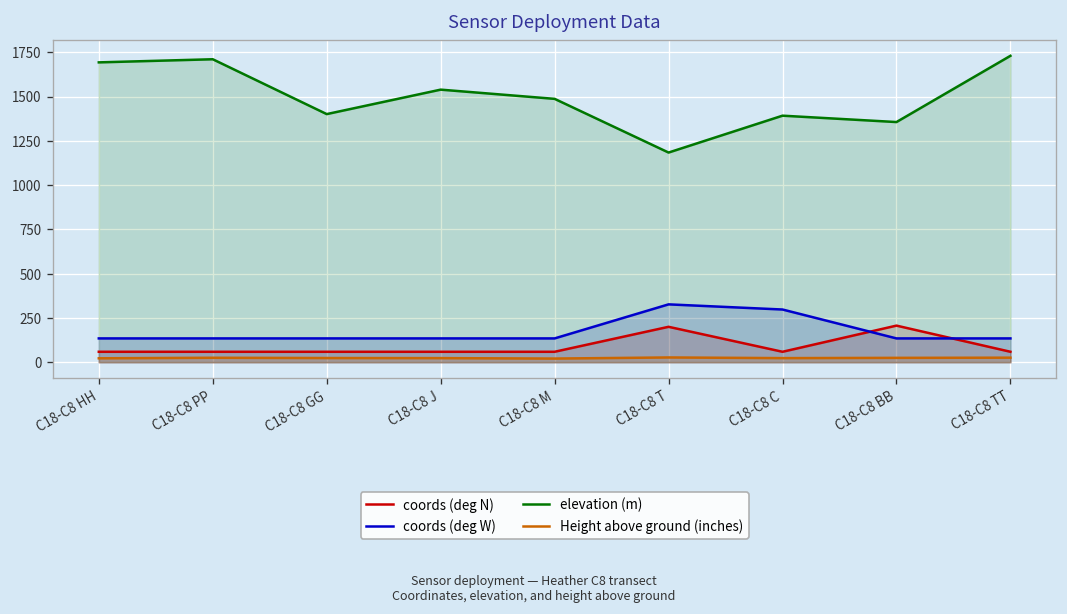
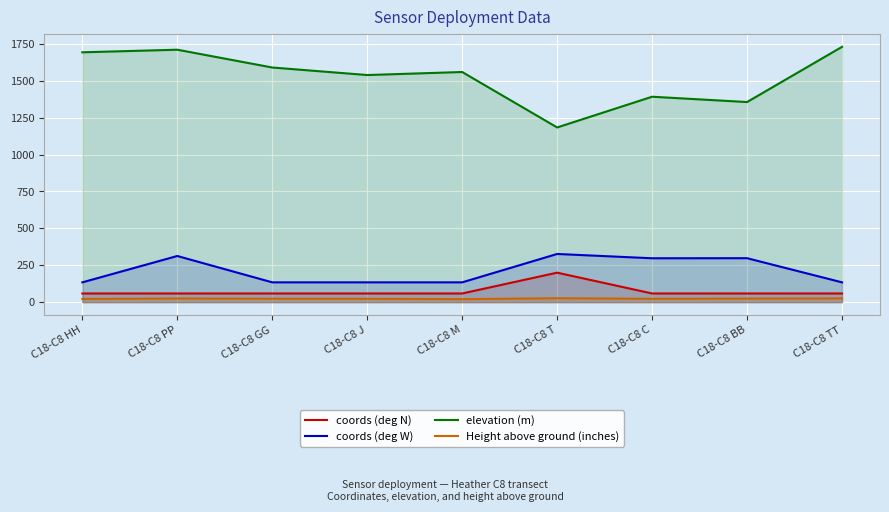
  {
    "coords (deg N)": {
      "C18-C8 HH": 60,
      "C18-C8 PP": 60,
      "C18-C8 GG": 60,
      "C18-C8 J": 60,
      "C18-C8 M": 60,
      "C18-C8 T": 200,
      "C18-C8 C": 60,
-     "C18-C8 BB": 210,
+     "C18-C8 BB": 60,
      "C18-C8 TT": 60
    },
    "coords (deg W)": {
      "C18-C8 HH": 130,
-     "C18-C8 PP": 130,
+     "C18-C8 PP": 310,
      "C18-C8 GG": 130,
      "C18-C8 J": 130,
      "C18-C8 M": 130,
      "C18-C8 T": 330,
      "C18-C8 C": 300,
-     "C18-C8 BB": 130,
+     "C18-C8 BB": 300,
      "C18-C8 TT": 130
    },
    "elevation (m)": {
      "C18-C8 HH": 1690,
      "C18-C8 PP": 1710,
-     "C18-C8 GG": 1400,
+     "C18-C8 GG": 1590,
      "C18-C8 J": 1540,
-     "C18-C8 M": 1490,
+     "C18-C8 M": 1560,
      "C18-C8 T": 1180,
      "C18-C8 C": 1390,
      "C18-C8 BB": 1360,
      "C18-C8 TT": 1730
    },
    "Height above ground (inches)": {
      "C18-C8 HH": 20,
      "C18-C8 PP": 30,
      "C18-C8 GG": 20,
      "C18-C8 J": 20,
      "C18-C8 M": 20,
      "C18-C8 T": 30,
      "C18-C8 C": 20,
      "C18-C8 BB": 20,
      "C18-C8 TT": 30
    }
  }
